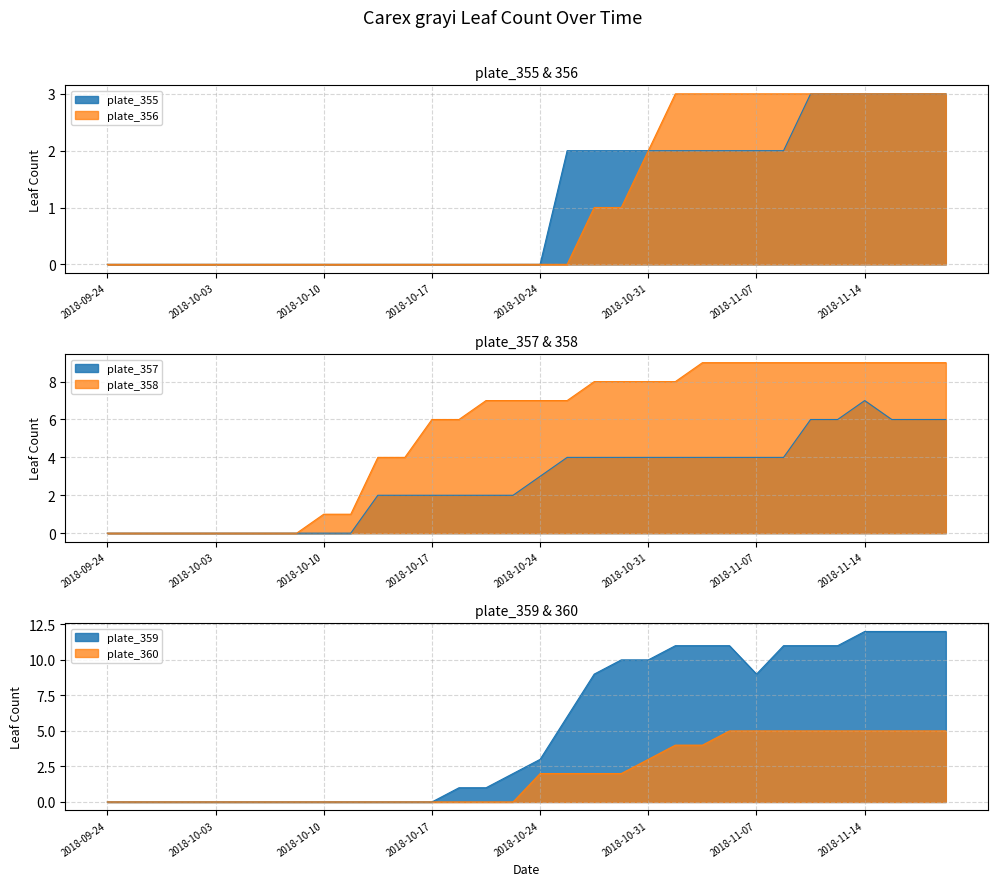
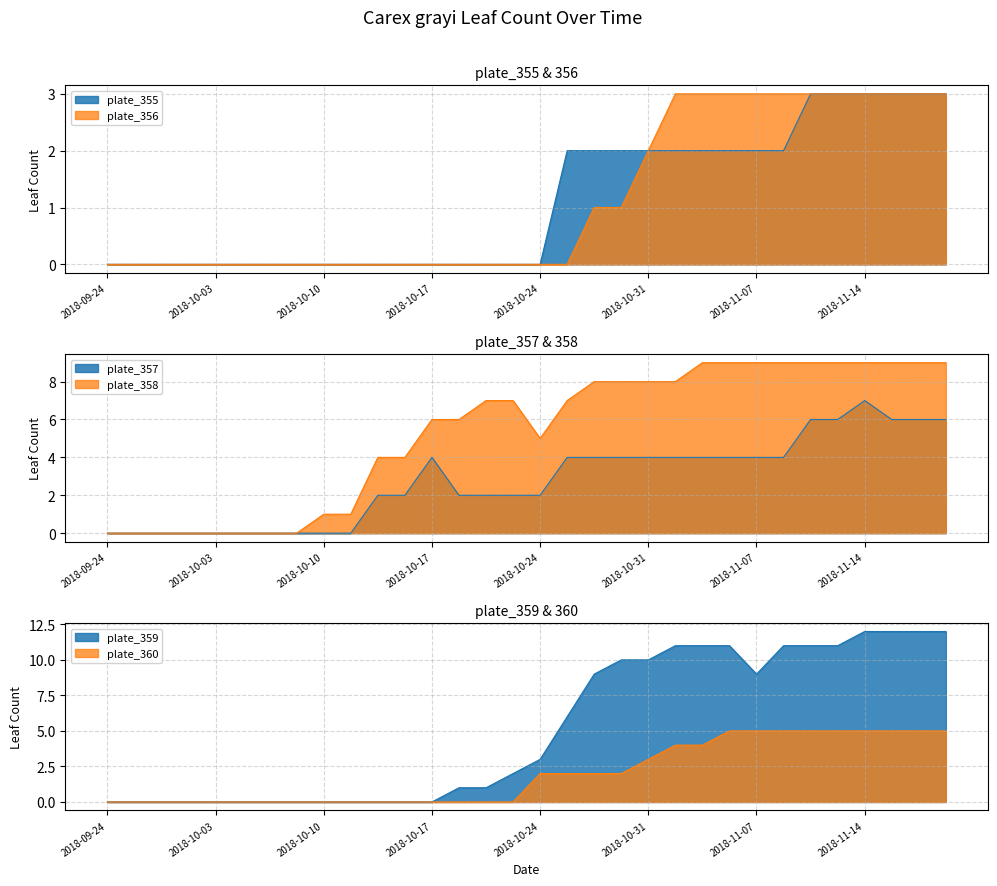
  {
    "plate_355 & 356": {
      "plate_355": {
        "2018-11-07": 2.0
      },
      "plate_356": {
        "2018-11-07": 3.0
      }
    },
    "plate_357 & 358": {
      "plate_357": {
        "2018-10-10": 0,
-       "2018-10-17": 2,
-       "2018-10-24": 3,
+       "2018-10-17": 4,
+       "2018-10-24": 2,
        "2018-10-31": 4,
        "2018-11-07": 4,
        "2018-11-14": 7
      },
      "plate_358": {
        "2018-10-10": 1,
        "2018-10-17": 6,
-       "2018-10-24": 7,
+       "2018-10-24": 5,
        "2018-10-31": 8,
        "2018-11-07": 9,
        "2018-11-14": 9
      }
    },
    "plate_359 & 360": {
      "plate_359": {
        "2018-10-24": 3.0,
        "2018-10-31": 10.0,
        "2018-11-07": 9.0,
        "2018-11-14": 12.0
      },
      "plate_360": {
        "2018-10-24": 2.0,
        "2018-10-31": 3.0,
        "2018-11-07": 5.0,
        "2018-11-14": 5.0
      }
    }
  }
